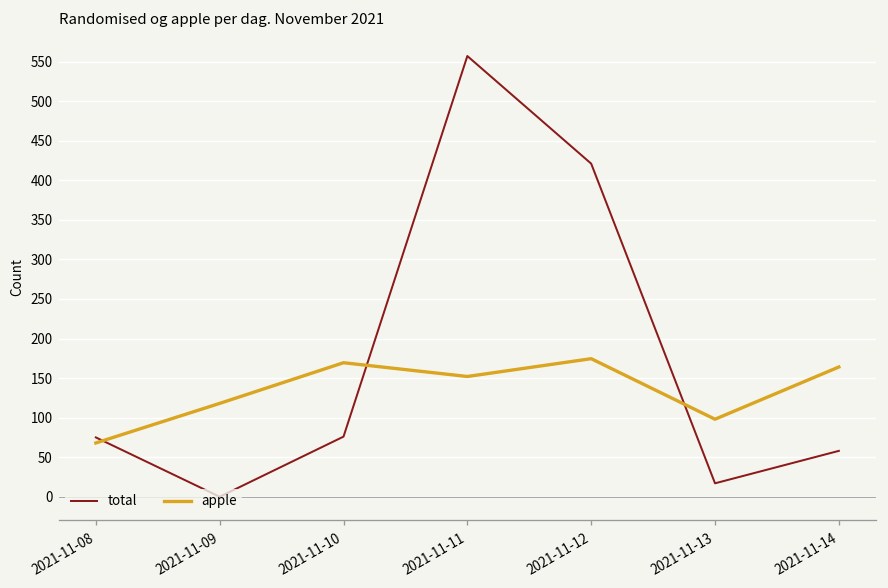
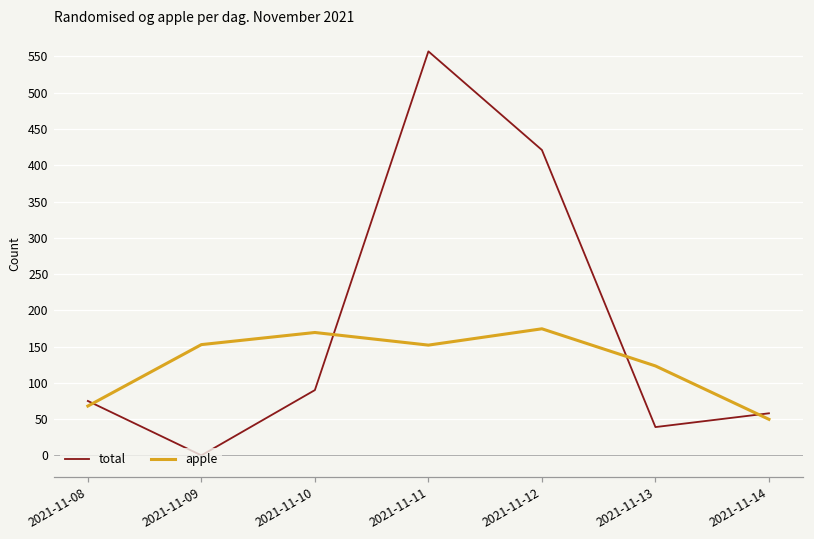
  {
    "total": {
      "2021-11-08": 80,
-     "2021-11-10": 80,
+     "2021-11-10": 90,
      "2021-11-11": 560,
      "2021-11-12": 420,
-     "2021-11-13": 20,
+     "2021-11-13": 40,
      "2021-11-14": 60
    },
    "apple": {
      "2021-11-08": 70,
-     "2021-11-09": 120,
+     "2021-11-09": 150,
      "2021-11-10": 170,
      "2021-11-11": 150,
      "2021-11-12": 170,
-     "2021-11-13": 100,
-     "2021-11-14": 160
+     "2021-11-13": 120,
+     "2021-11-14": 50
    }
  }
